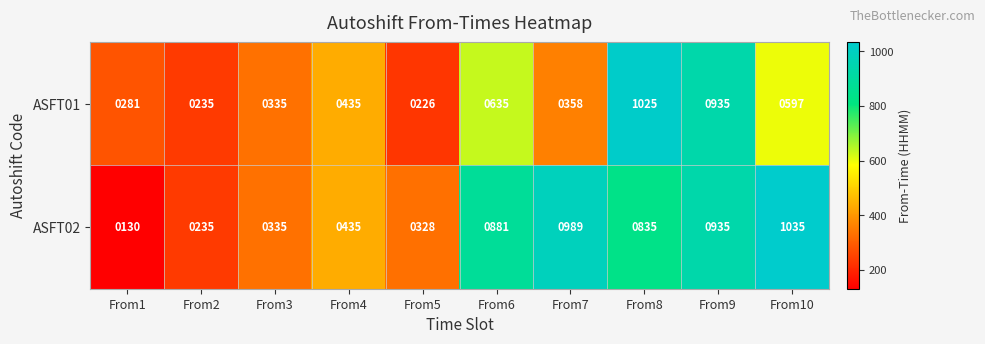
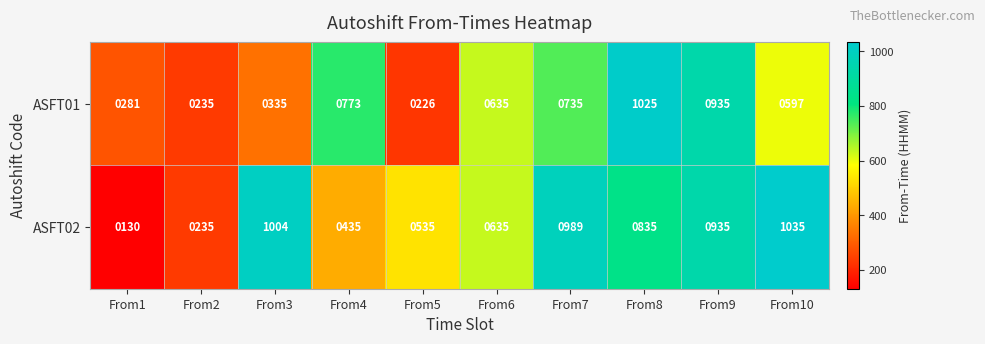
  {
    "ASFT01": {
      "From1": "0281",
      "From2": "0235",
      "From3": "0335",
-     "From4": "0435",
+     "From4": "0773",
      "From5": "0226",
      "From6": "0635",
-     "From7": "0358",
+     "From7": "0735",
      "From8": "1025",
      "From9": "0935",
      "From10": "0597"
    },
    "ASFT02": {
      "From1": "0130",
      "From2": "0235",
-     "From3": "0335",
+     "From3": "1004",
      "From4": "0435",
-     "From5": "0328",
-     "From6": "0881",
+     "From5": "0535",
+     "From6": "0635",
      "From7": "0989",
      "From8": "0835",
      "From9": "0935",
      "From10": "1035"
    }
  }
